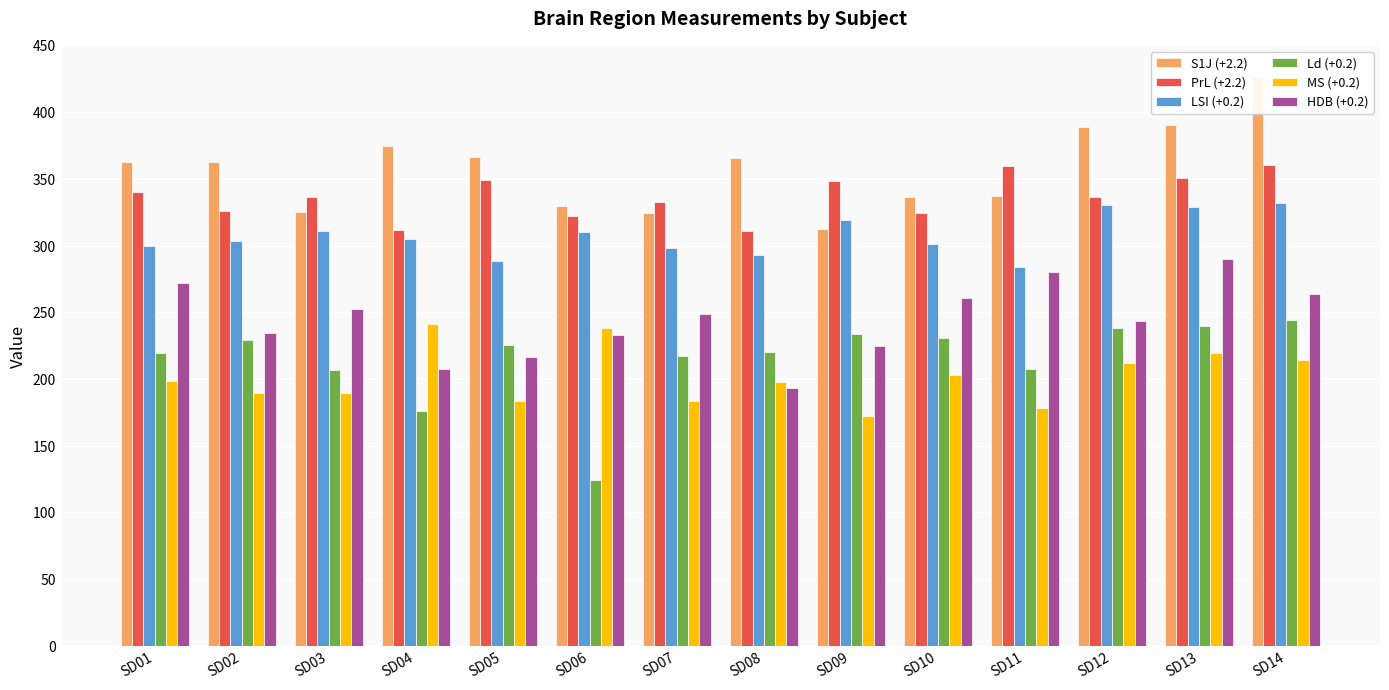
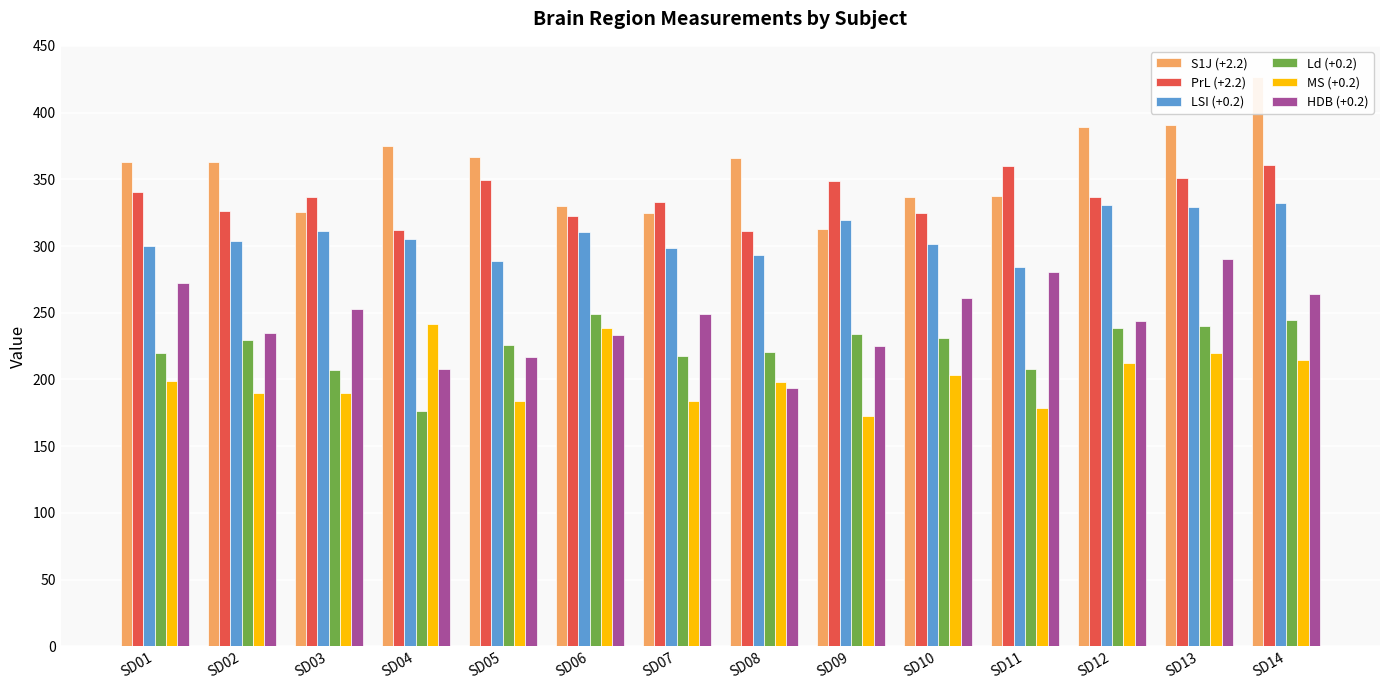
  {
    "S1J (+2.2)": {
      "SD01": 363,
      "SD02": 363,
      "SD03": 326,
      "SD04": 375,
      "SD05": 367,
      "SD06": 330,
      "SD07": 325,
      "SD08": 366,
      "SD09": 313,
      "SD10": 337,
      "SD11": 338,
      "SD12": 389,
      "SD13": 391
    },
    "PrL (+2.2)": {
      "SD01": 341,
      "SD02": 327,
      "SD03": 337,
      "SD04": 312,
      "SD05": 350,
      "SD06": 322,
      "SD07": 333,
      "SD08": 312,
      "SD09": 349,
      "SD10": 325,
      "SD11": 360,
      "SD12": 337,
      "SD13": 351,
      "SD14": 361
    },
    "LSI (+0.2)": {
      "SD01": 300,
      "SD02": 304,
      "SD03": 312,
      "SD04": 306,
      "SD05": 289,
      "SD06": 311,
      "SD07": 299,
      "SD08": 294,
      "SD09": 320,
      "SD10": 302,
      "SD11": 284,
      "SD12": 331,
      "SD13": 330,
      "SD14": 332
    },
    "Ld (+0.2)": {
      "SD01": 220,
      "SD02": 230,
      "SD03": 207,
      "SD04": 176,
      "SD05": 226,
-     "SD06": 125,
+     "SD06": 249,
      "SD07": 218,
      "SD08": 221,
      "SD09": 234,
      "SD10": 231,
      "SD11": 208,
      "SD12": 238,
      "SD13": 240,
      "SD14": 245
    },
    "MS (+0.2)": {
      "SD01": 199,
      "SD02": 190,
      "SD03": 190,
      "SD04": 242,
      "SD05": 184,
      "SD06": 239,
      "SD07": 184,
      "SD08": 198,
      "SD09": 173,
      "SD10": 204,
      "SD11": 179,
      "SD12": 212,
      "SD13": 220,
      "SD14": 215
    },
    "HDB (+0.2)": {
      "SD01": 272,
      "SD02": 235,
      "SD03": 253,
      "SD04": 208,
      "SD05": 217,
      "SD06": 234,
      "SD07": 249,
      "SD08": 194,
      "SD09": 225,
      "SD10": 261,
      "SD11": 281,
      "SD12": 244,
      "SD13": 290,
      "SD14": 264
    }
  }
